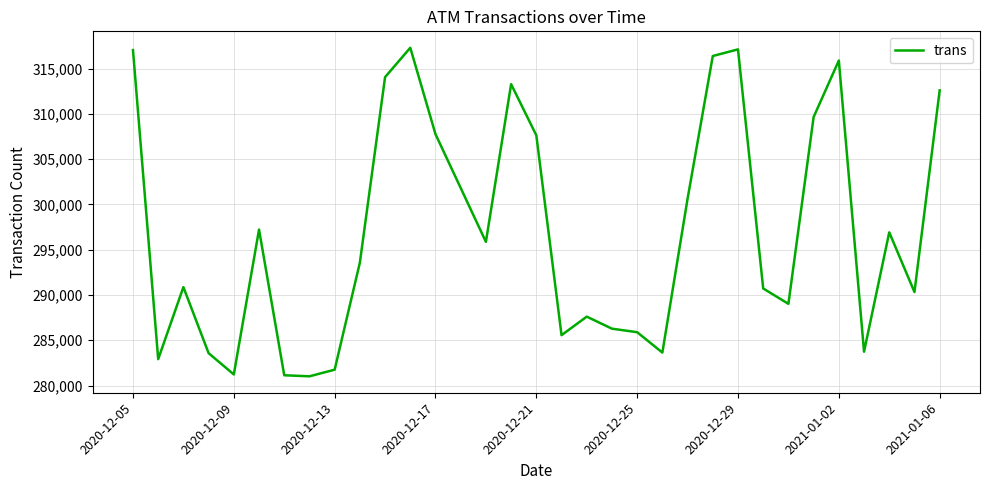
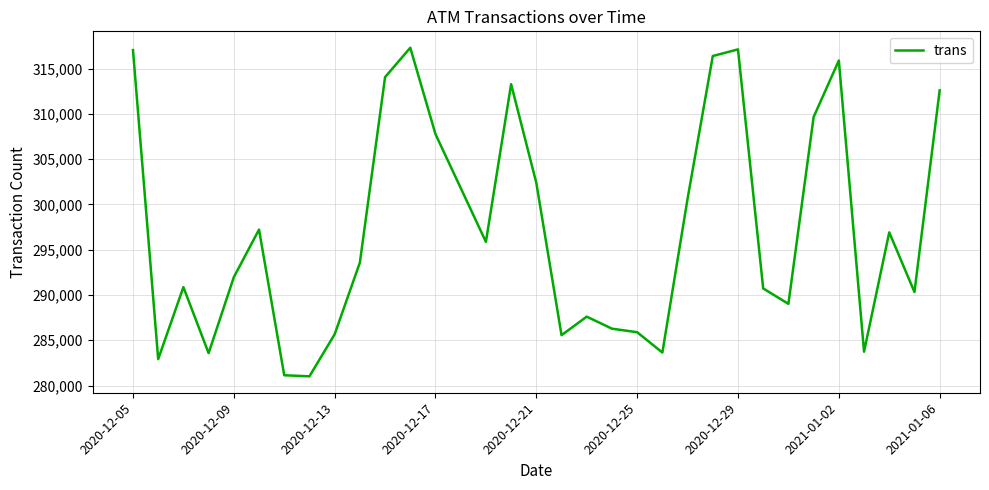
  {
    "2020-12-05": "317,000",
-   "2020-12-09": "281,000",
-   "2020-12-13": "282,000",
+   "2020-12-09": "292,000",
+   "2020-12-13": "286,000",
    "2020-12-17": "308,000",
-   "2020-12-21": "308,000",
+   "2020-12-21": "302,000",
    "2020-12-25": "286,000",
    "2020-12-29": "317,000",
    "2021-01-02": "316,000",
    "2021-01-06": "313,000"
  }
